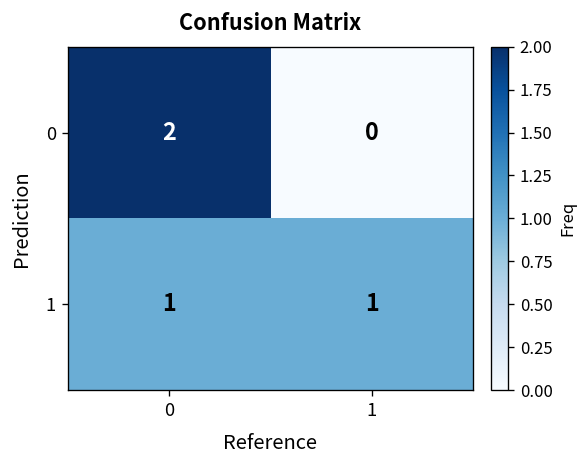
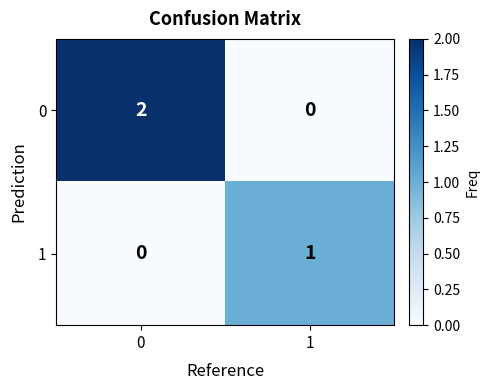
  {
    "0": {
      "0": 2,
      "1": 0
    },
    "1": {
-     "0": 1,
+     "0": 0,
      "1": 1
    }
  }
